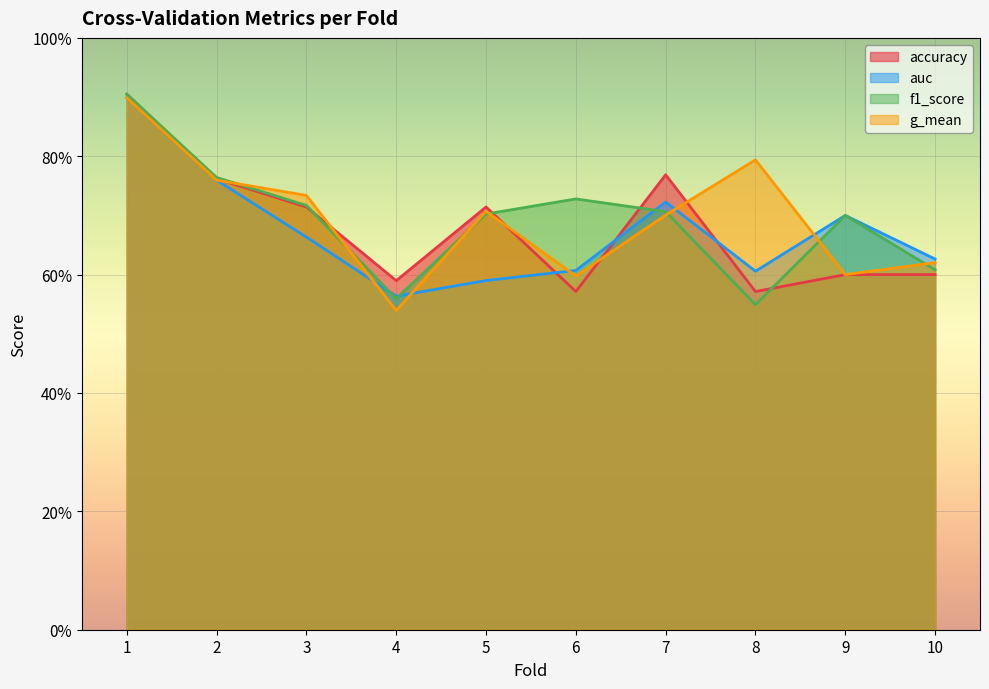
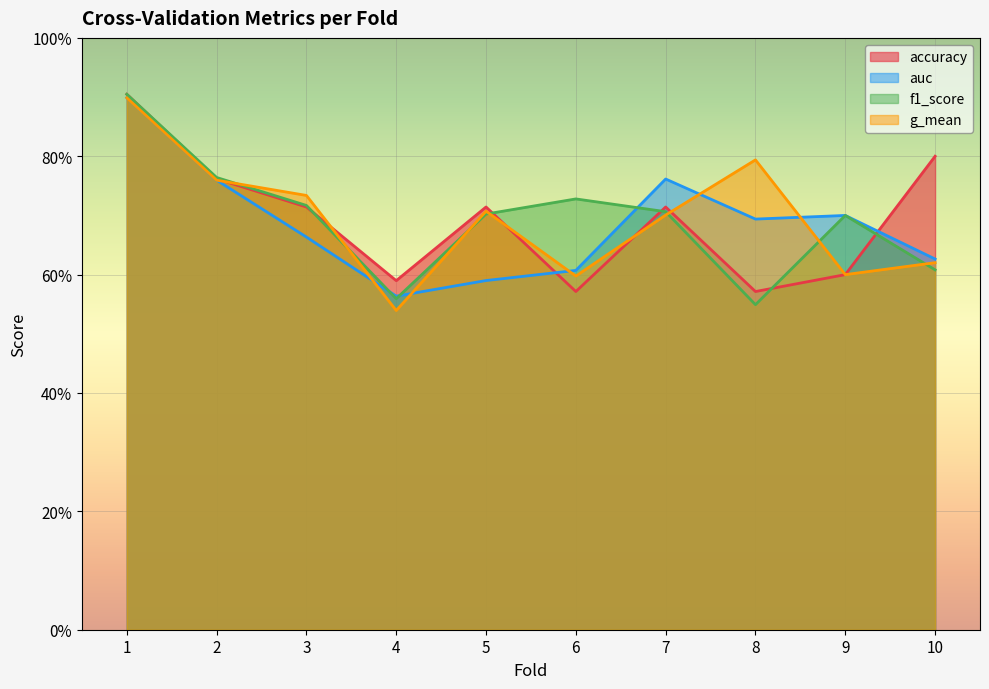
  {
    "accuracy": {
      "4": "59%",
      "5": "71%",
      "6": "57%",
-     "7": "77%",
+     "7": "71%",
      "8": "57%",
-     "10": "60%"
+     "10": "80%"
    },
    "auc": {
      "3": "66%",
      "4": "56%",
      "5": "59%",
      "6": "61%",
-     "7": "72%",
-     "8": "61%",
+     "7": "76%",
+     "8": "69%",
      "10": "63%"
    },
    "f1_score": {
      "4": "56%",
      "5": "70%",
      "6": "73%",
      "7": "71%",
      "8": "55%",
      "10": "61%"
    },
    "g_mean": {
      "3": "73%",
      "4": "54%",
      "5": "71%",
      "6": "60%",
      "7": "70%",
      "8": "79%",
      "10": "62%"
    }
  }
